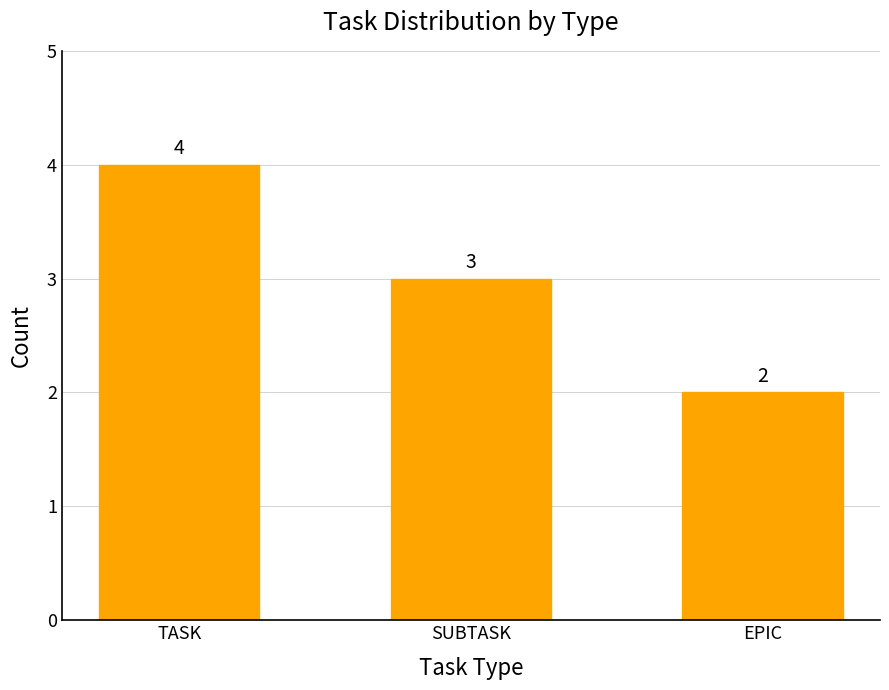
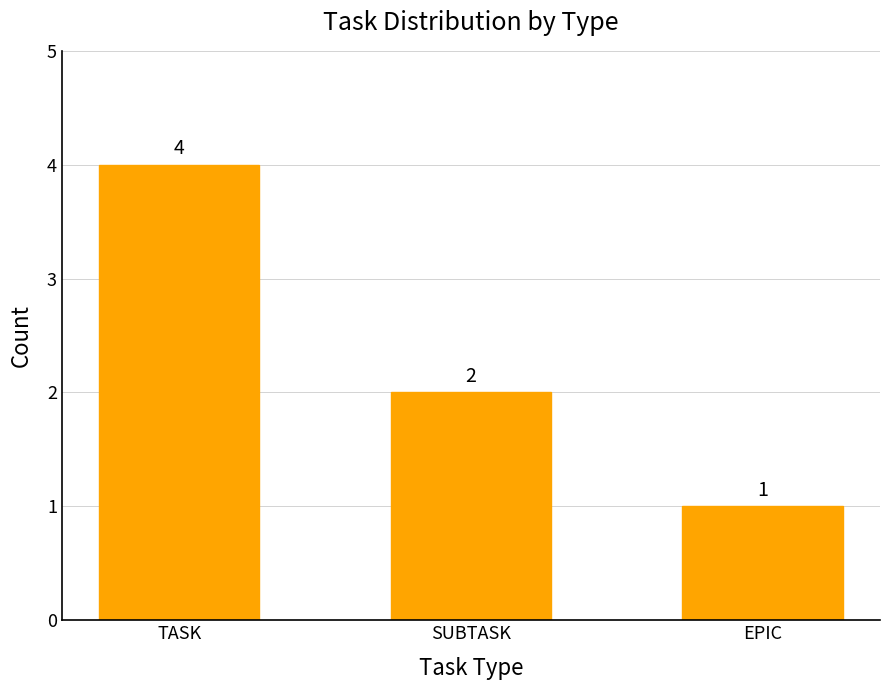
  {
    "TASK": 4,
-   "SUBTASK": 3,
-   "EPIC": 2
+   "SUBTASK": 2,
+   "EPIC": 1
  }
